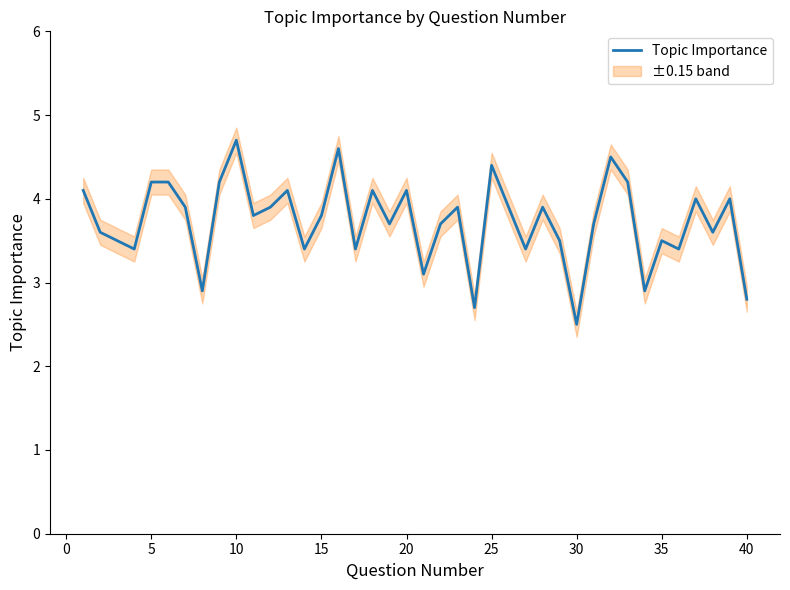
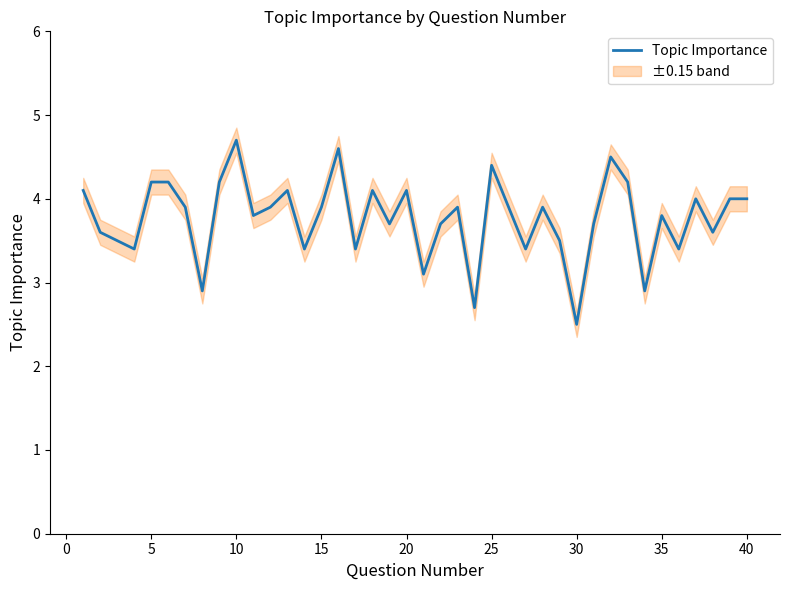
  {
    "Topic Importance": {
      "5": 4.2,
      "10": 4.7,
-     "15": 3.8,
+     "15": 3.9,
      "20": 4.1,
      "25": 4.4,
      "30": 2.5,
-     "35": 3.5,
-     "40": 2.8
+     "35": 3.8,
+     "40": 4.0
    }
  }
